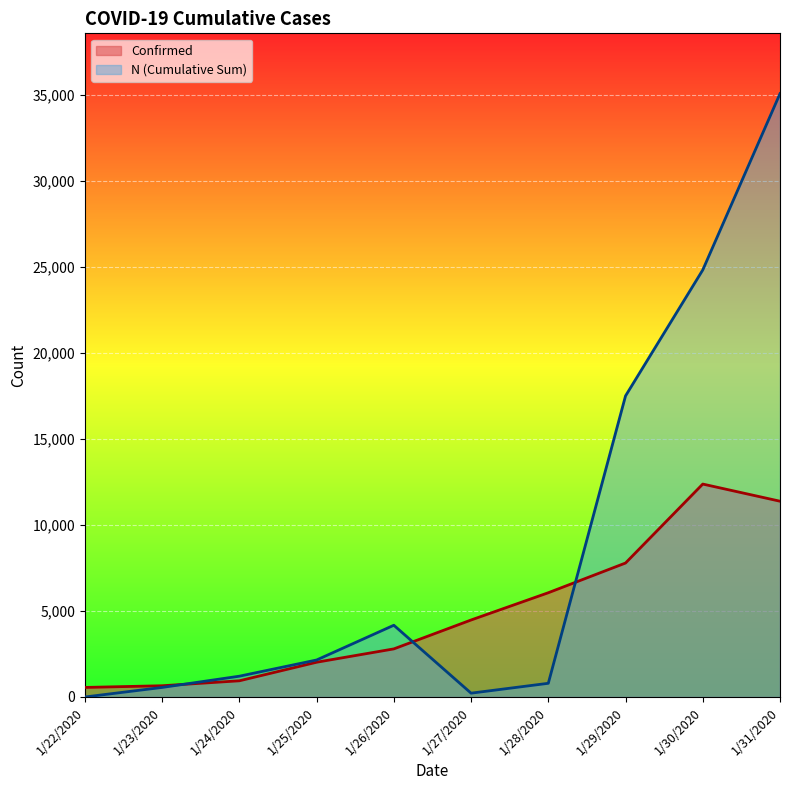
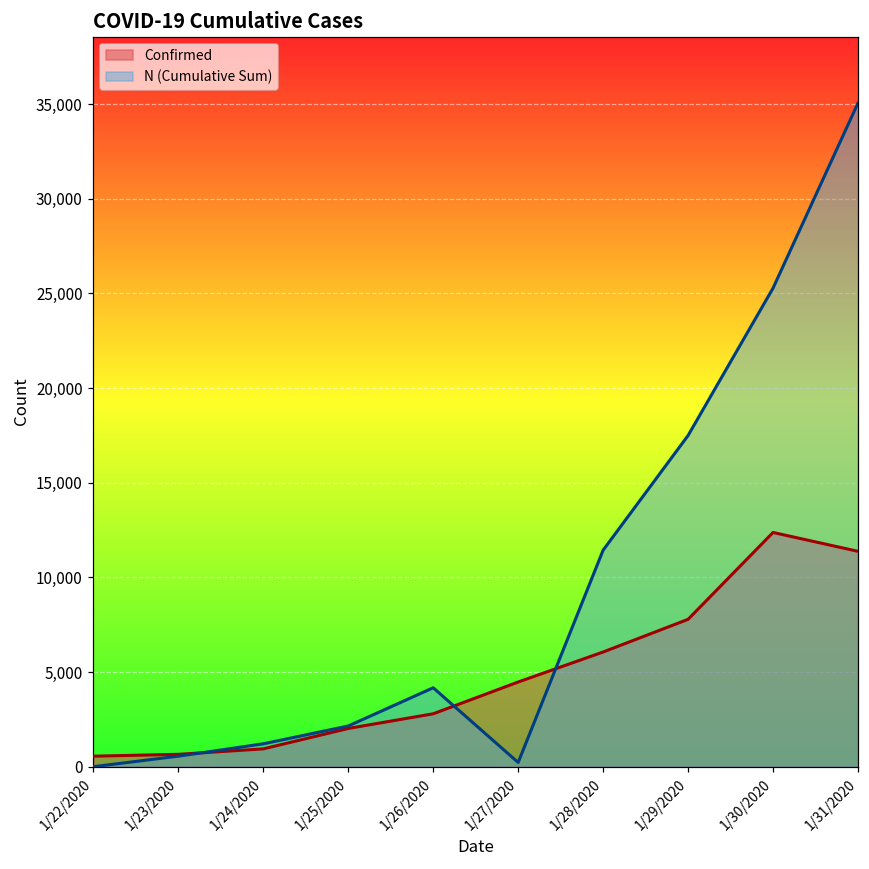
  {
    "Confirmed": {
      "1/22/2020": "600",
      "1/24/2020": "900",
      "1/26/2020": "2,800",
      "1/27/2020": "4,500",
      "1/28/2020": "6,100",
      "1/29/2020": "7,800",
      "1/30/2020": "12,400",
      "1/31/2020": "11,400"
    },
    "N (Cumulative Sum)": {
      "1/22/2020": "0",
      "1/24/2020": "1,200",
      "1/26/2020": "4,200",
      "1/27/2020": "200",
-     "1/28/2020": "800",
+     "1/28/2020": "11,400",
      "1/29/2020": "17,500",
-     "1/30/2020": "24,800",
+     "1/30/2020": "25,300",
      "1/31/2020": "35,100"
    }
  }
